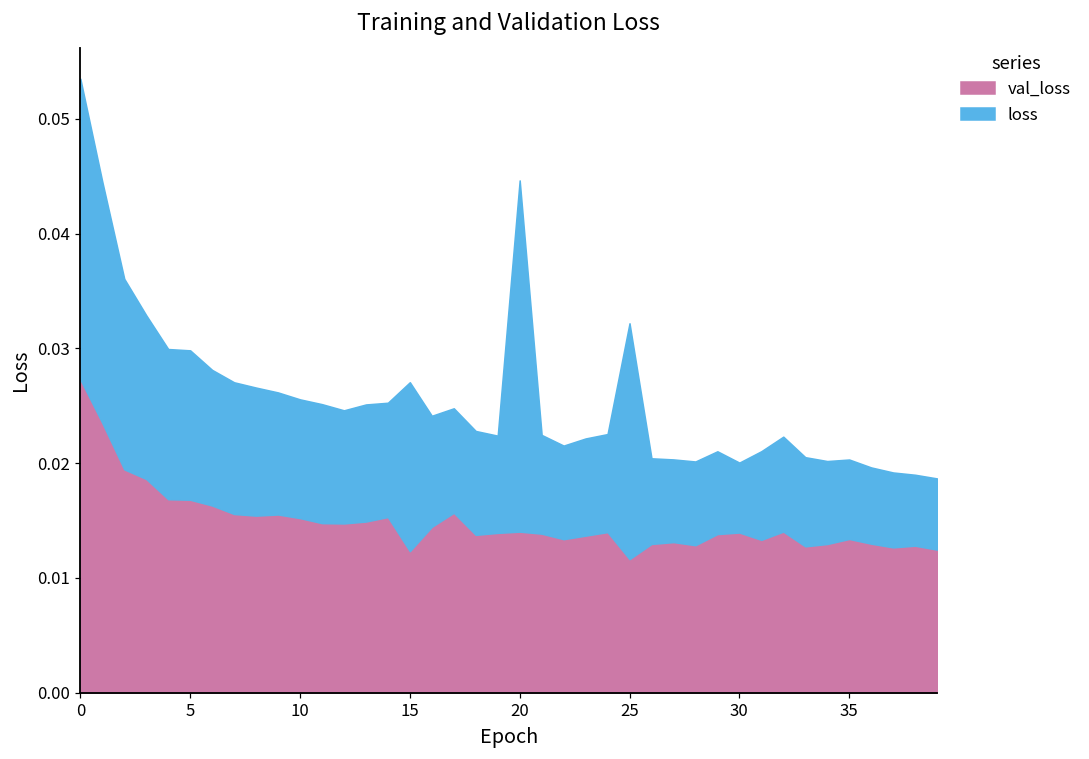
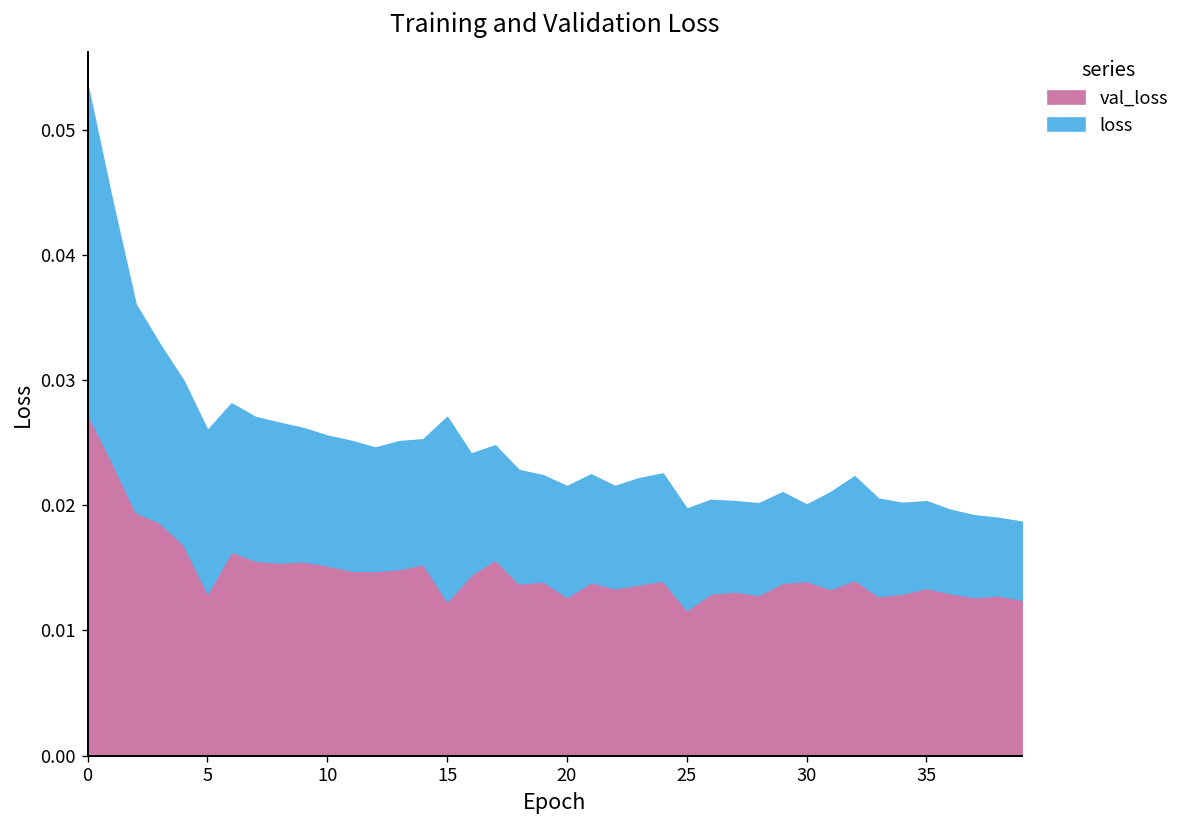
  {
    "val_loss": {
-     "5": 0.0168,
-     "20": 0.0140
+     "5": 0.0130,
+     "20": 0.0127
    },
    "loss": {
      "0": 0.0262,
      "5": 0.0130,
      "10": 0.0103,
      "15": 0.0147,
-     "20": 0.0306,
-     "25": 0.0205,
+     "20": 0.0088,
+     "25": 0.0081,
      "30": 0.0061,
      "35": 0.0069
    }
  }
